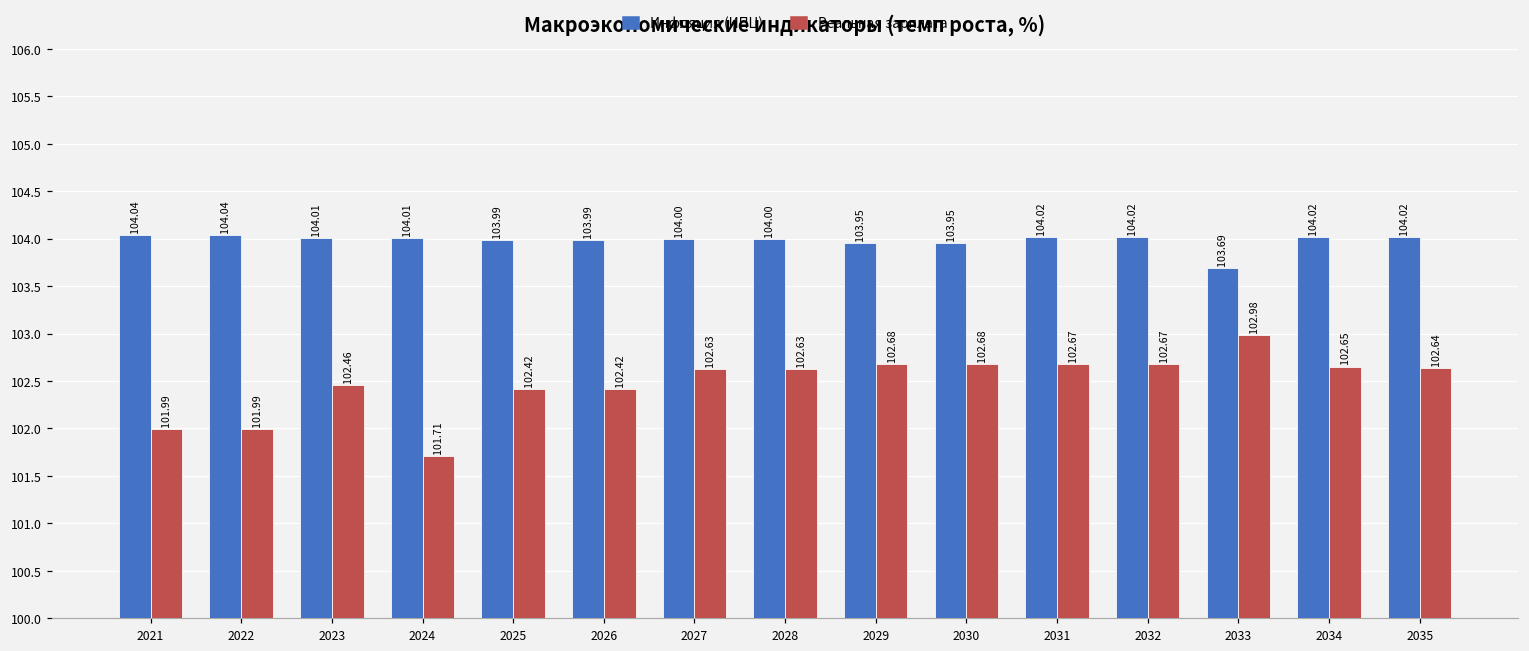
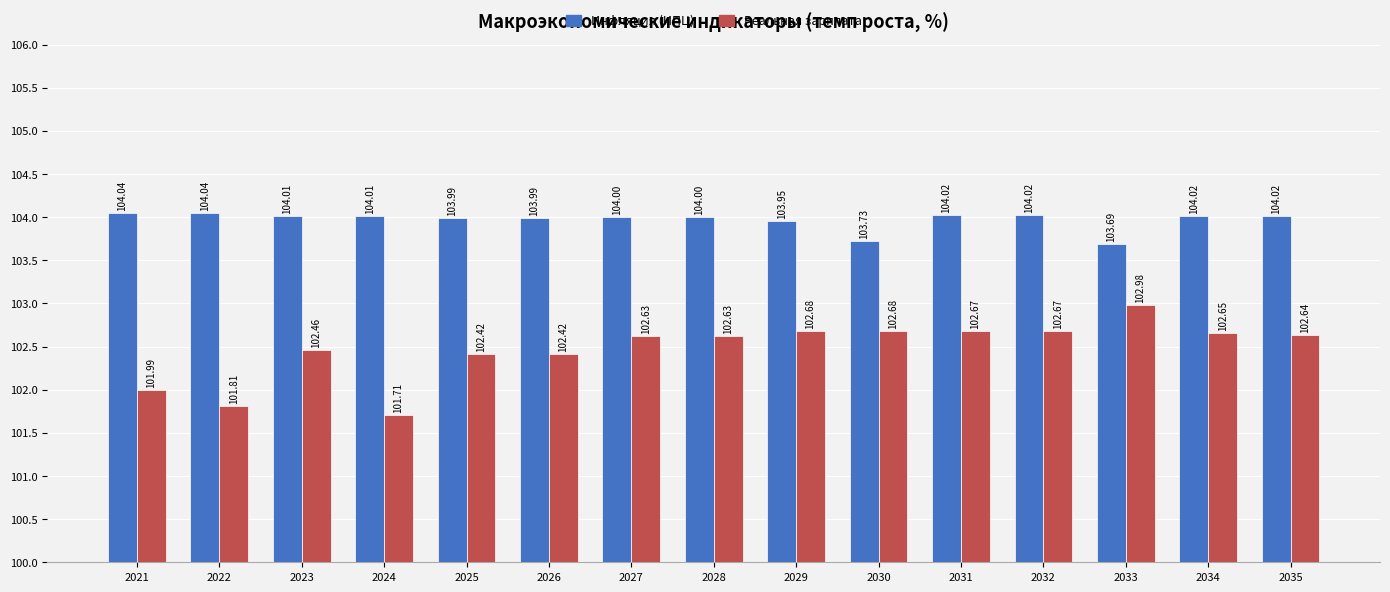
  {
    "Инфляция (ИПЦ)": {
      "2021": 104.04,
      "2022": 104.04,
      "2023": 104.01,
      "2024": 104.01,
      "2025": 103.99,
      "2026": 103.99,
      "2027": 104.00,
      "2028": 104.00,
      "2029": 103.95,
-     "2030": 103.95,
+     "2030": 103.73,
      "2031": 104.02,
      "2032": 104.02,
      "2033": 103.69,
      "2034": 104.02,
      "2035": 104.02
    },
    "Реальная зарплата": {
      "2021": 101.99,
-     "2022": 101.99,
+     "2022": 101.81,
      "2023": 102.46,
      "2024": 101.71,
      "2025": 102.42,
      "2026": 102.42,
      "2027": 102.63,
      "2028": 102.63,
      "2029": 102.68,
      "2030": 102.68,
      "2031": 102.67,
      "2032": 102.67,
      "2033": 102.98,
      "2034": 102.65,
      "2035": 102.64
    }
  }
